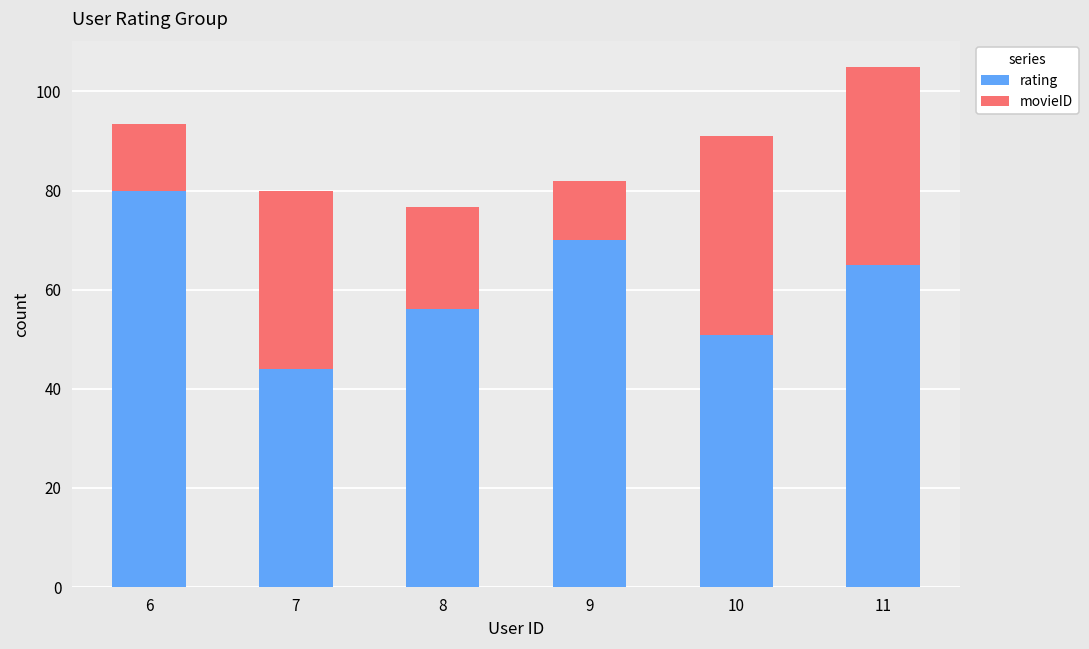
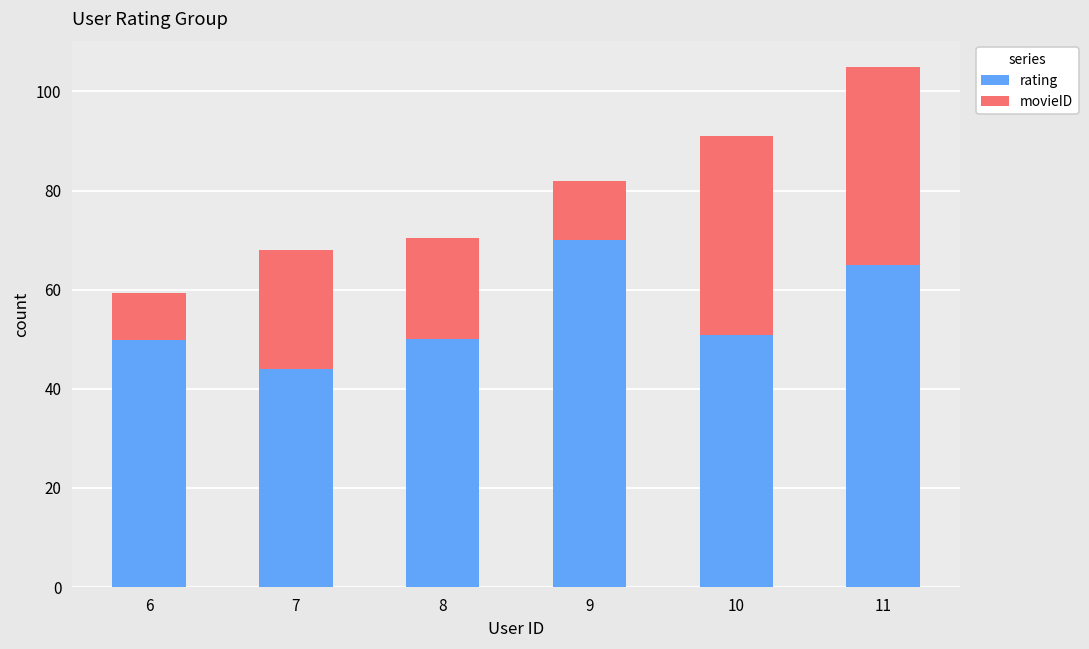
  {
    "rating": {
-     "6": 80,
+     "6": 50,
      "7": 44,
-     "8": 56,
+     "8": 50,
      "9": 70,
      "10": 51,
      "11": 65
    },
    "movieID": {
-     "6": 13,
-     "7": 36,
+     "6": 9,
+     "7": 24,
      "8": 21,
      "9": 12,
      "10": 40,
      "11": 40
    }
  }
